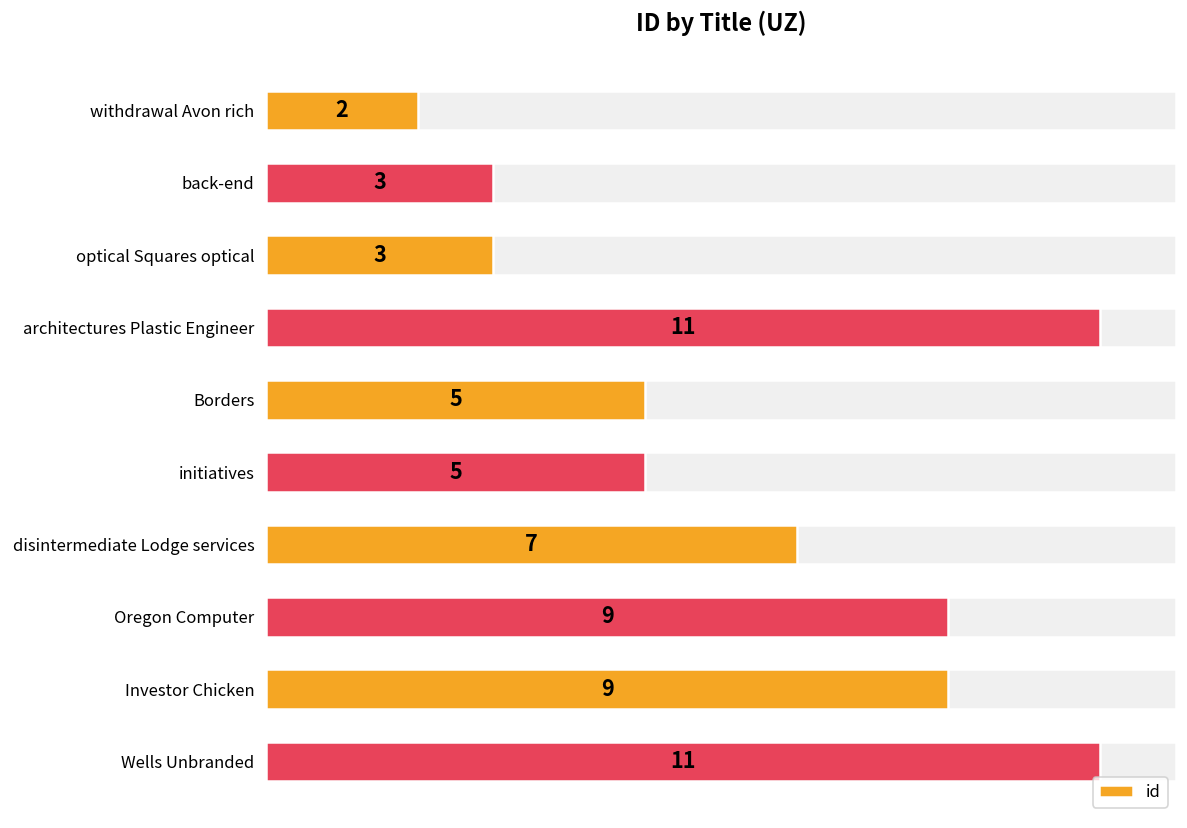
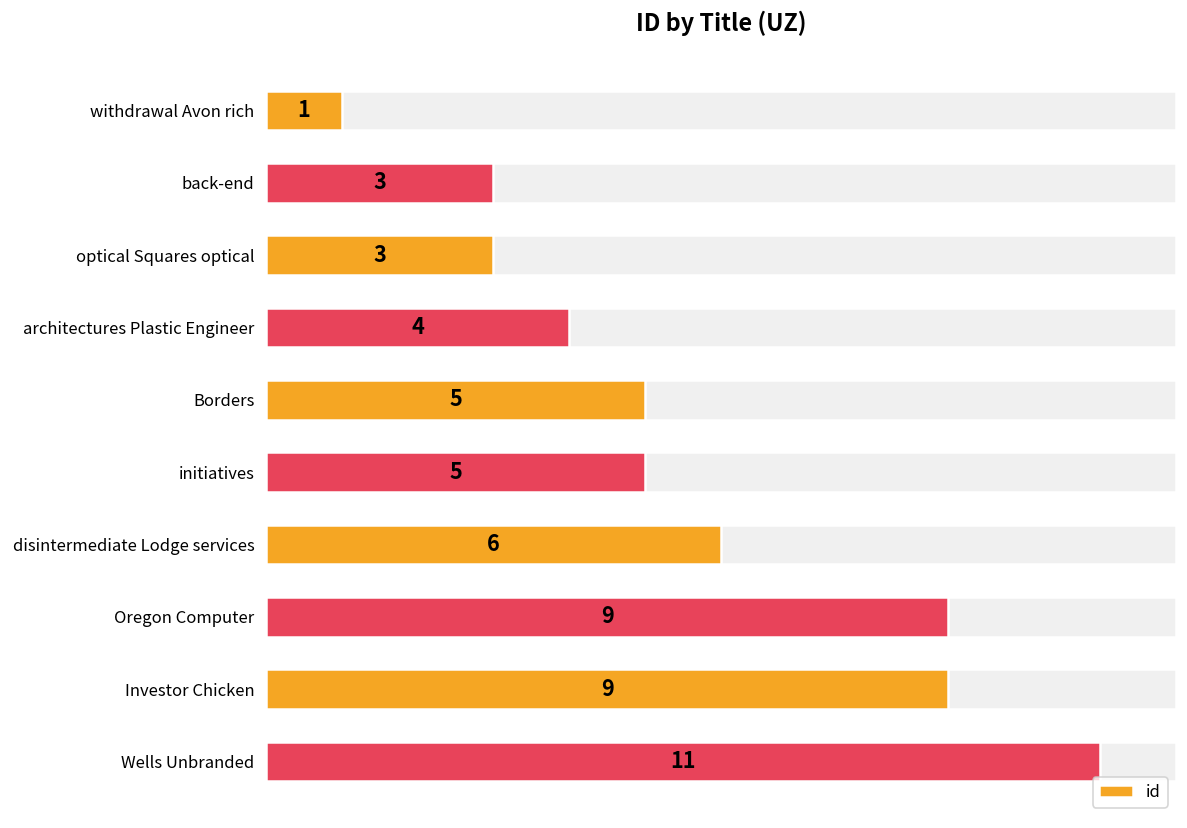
  {
    "id": {
-     "withdrawal Avon rich": 2,
-     "architectures Plastic Engineer": 11,
-     "disintermediate Lodge services": 7
+     "withdrawal Avon rich": 1,
+     "architectures Plastic Engineer": 4,
+     "disintermediate Lodge services": 6
    }
  }
